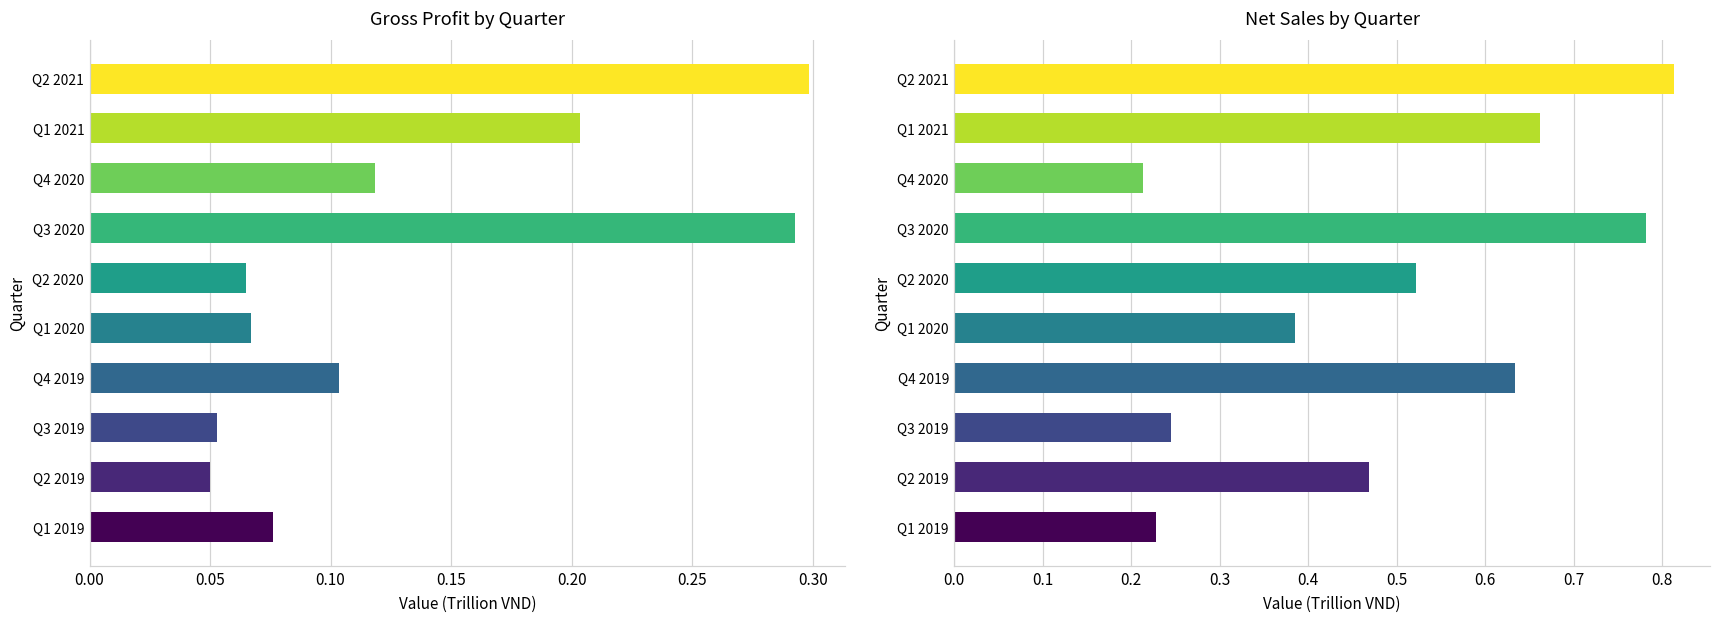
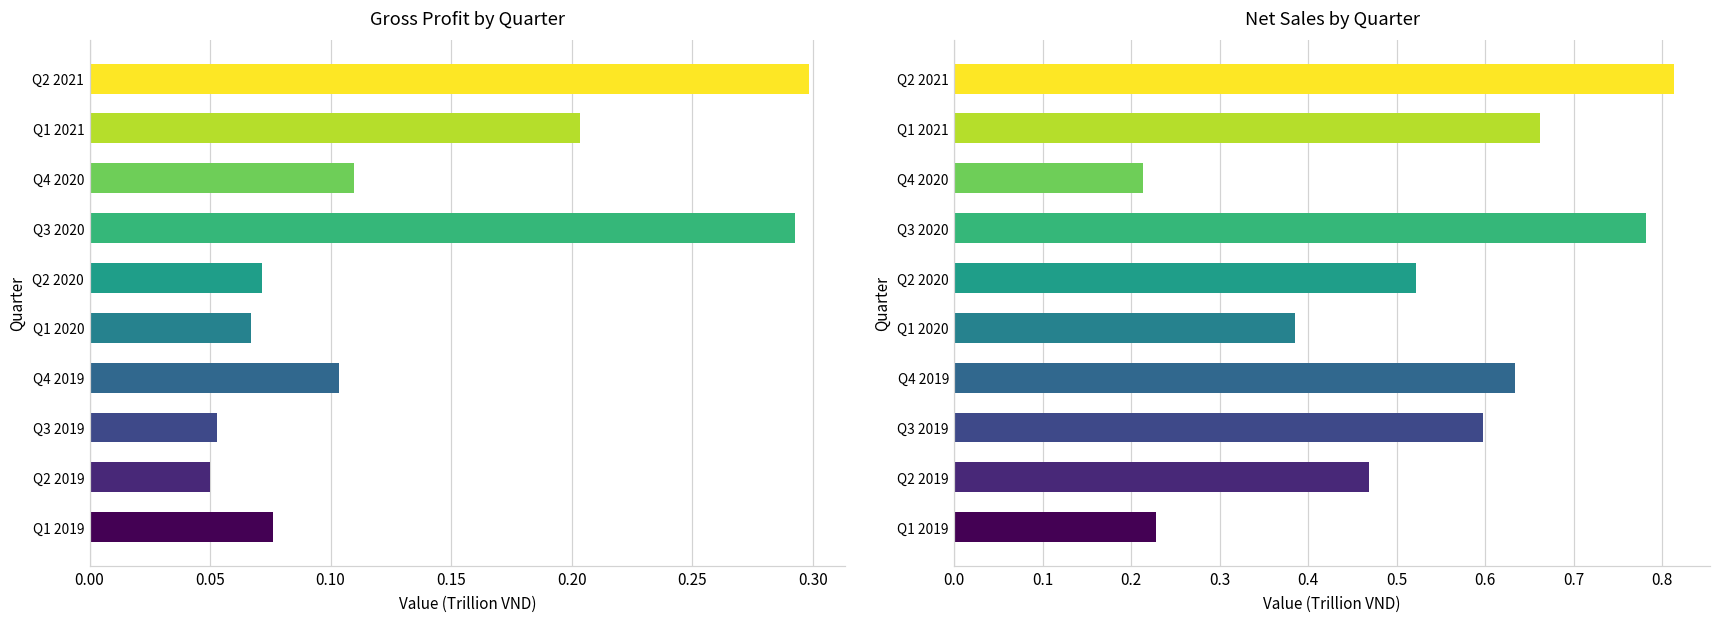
  {
    "Gross Profit by Quarter": {
      "Q2 2021": 0.299,
      "Q1 2021": 0.203,
-     "Q4 2020": 0.119,
+     "Q4 2020": 0.110,
      "Q3 2020": 0.293,
-     "Q2 2020": 0.065,
+     "Q2 2020": 0.072,
      "Q1 2020": 0.067,
      "Q4 2019": 0.103,
      "Q3 2019": 0.053,
      "Q2 2019": 0.050,
      "Q1 2019": 0.076
    },
    "Net Sales by Quarter": {
      "Q2 2021": 0.81,
      "Q1 2021": 0.66,
      "Q4 2020": 0.21,
      "Q3 2020": 0.78,
      "Q2 2020": 0.52,
      "Q1 2020": 0.38,
      "Q4 2019": 0.63,
-     "Q3 2019": 0.24,
+     "Q3 2019": 0.60,
      "Q2 2019": 0.47,
      "Q1 2019": 0.23
    }
  }
